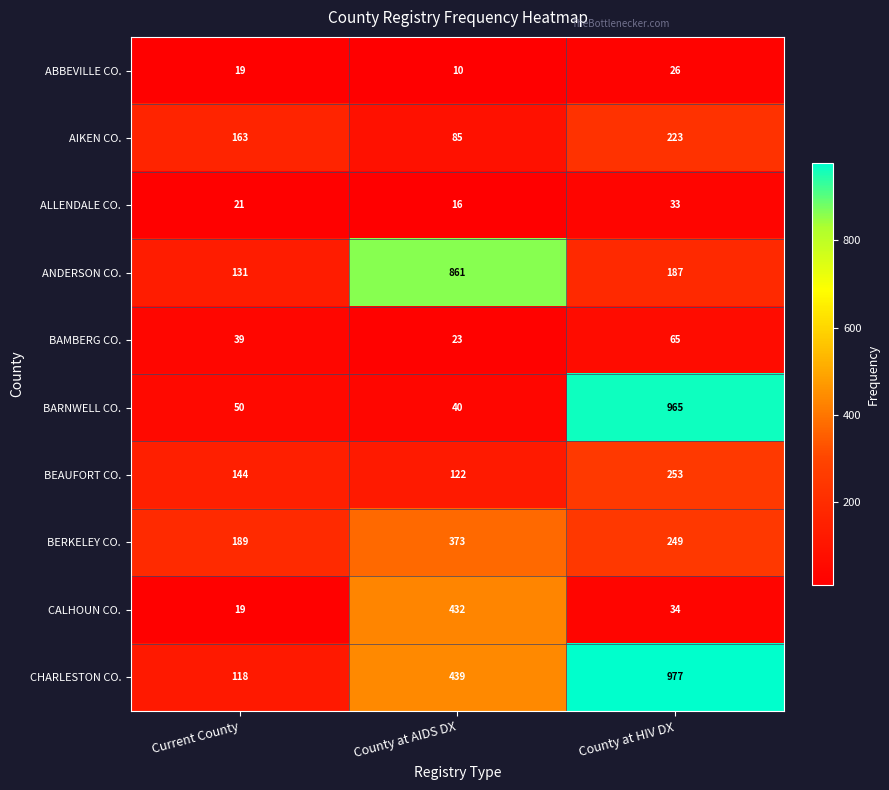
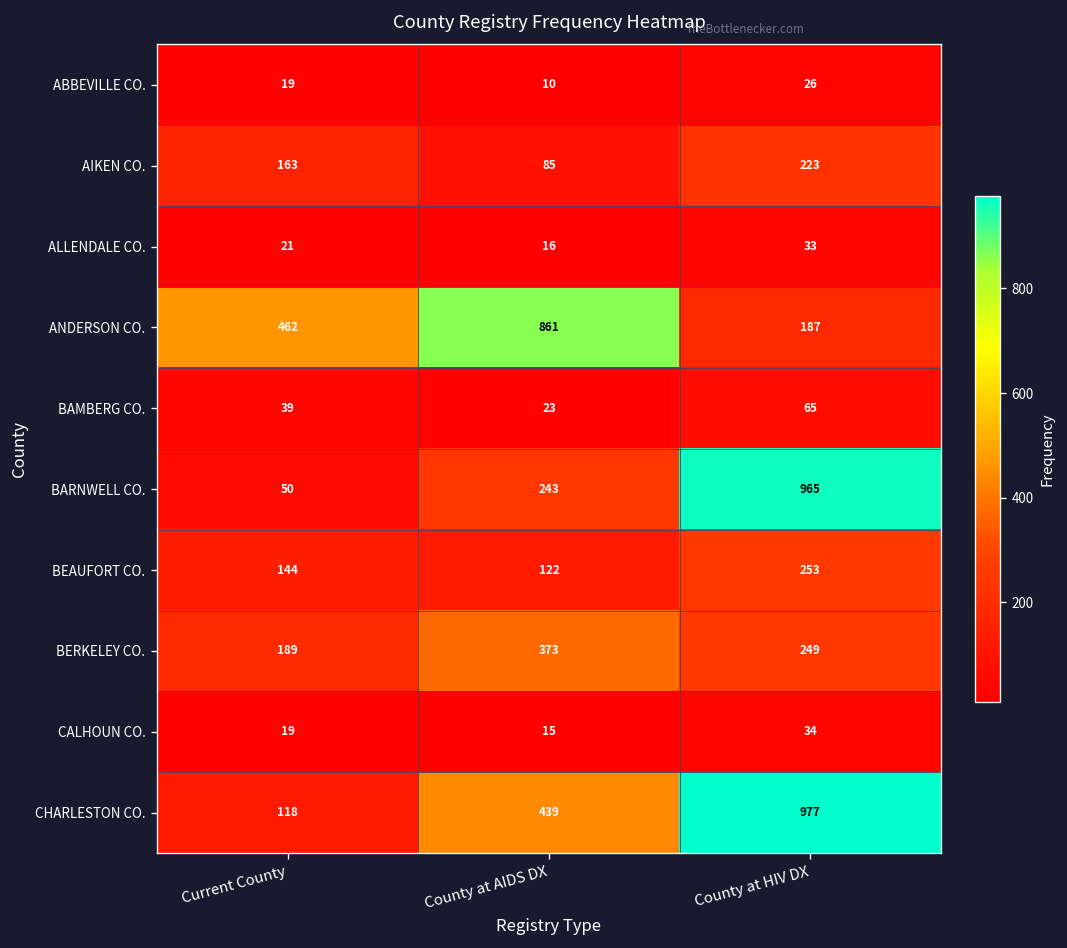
  {
    "ABBEVILLE CO.": {
      "Current County": 19,
      "County at AIDS DX": 10,
      "County at HIV DX": 26
    },
    "AIKEN CO.": {
      "Current County": 163,
      "County at AIDS DX": 85,
      "County at HIV DX": 223
    },
    "ALLENDALE CO.": {
      "Current County": 21,
      "County at AIDS DX": 16,
      "County at HIV DX": 33
    },
    "ANDERSON CO.": {
-     "Current County": 131,
+     "Current County": 462,
      "County at AIDS DX": 861,
      "County at HIV DX": 187
    },
    "BAMBERG CO.": {
      "Current County": 39,
      "County at AIDS DX": 23,
      "County at HIV DX": 65
    },
    "BARNWELL CO.": {
      "Current County": 50,
-     "County at AIDS DX": 40,
+     "County at AIDS DX": 243,
      "County at HIV DX": 965
    },
    "BEAUFORT CO.": {
      "Current County": 144,
      "County at AIDS DX": 122,
      "County at HIV DX": 253
    },
    "BERKELEY CO.": {
      "Current County": 189,
      "County at AIDS DX": 373,
      "County at HIV DX": 249
    },
    "CALHOUN CO.": {
      "Current County": 19,
-     "County at AIDS DX": 432,
+     "County at AIDS DX": 15,
      "County at HIV DX": 34
    },
    "CHARLESTON CO.": {
      "Current County": 118,
      "County at AIDS DX": 439,
      "County at HIV DX": 977
    }
  }
